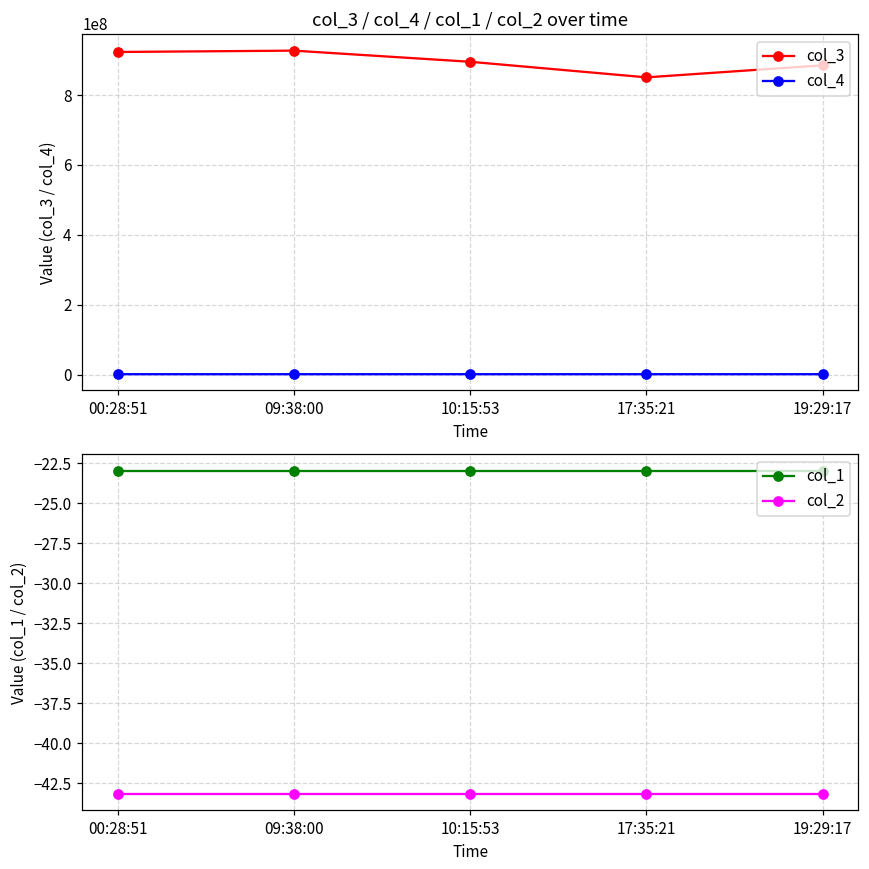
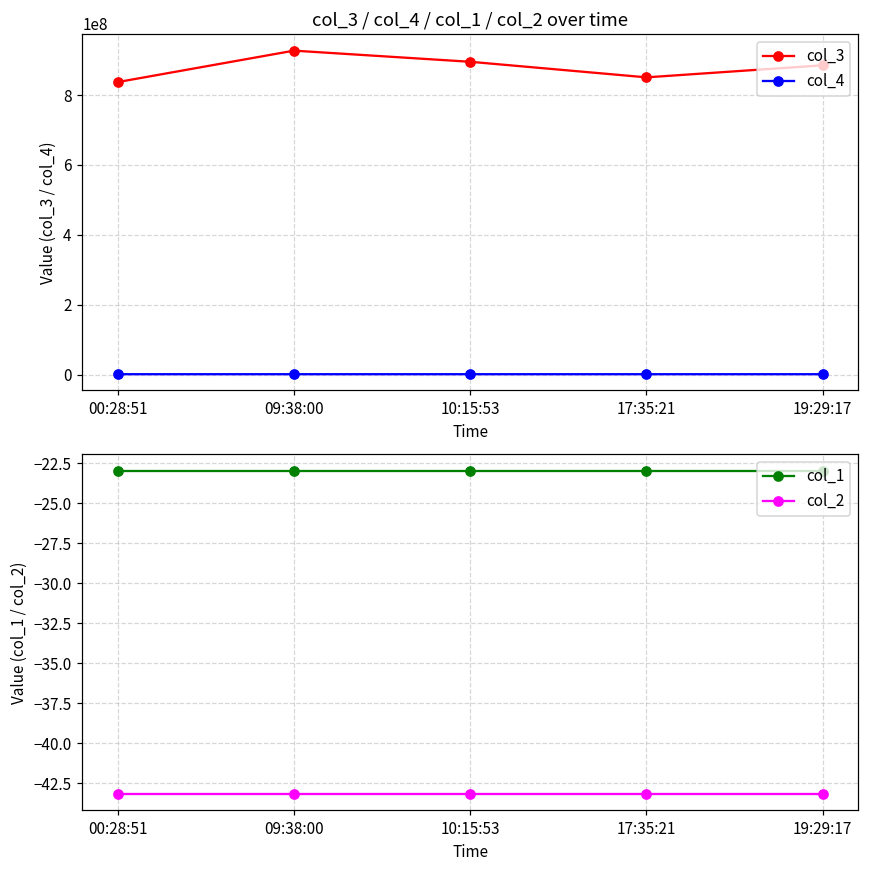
  {
    "col_3 / col_4 / col_1 / col_2 over time": {
      "col_3": {
-       "00:28:51": 920000000,
+       "00:28:51": 840000000,
        "09:38:00": 930000000,
        "10:15:53": 900000000,
        "17:35:21": 850000000
      },
      "col_4": {
        "00:28:51": 0,
        "09:38:00": 0,
        "10:15:53": 0,
        "17:35:21": 0,
        "19:29:17": 0
      }
    }
  }
